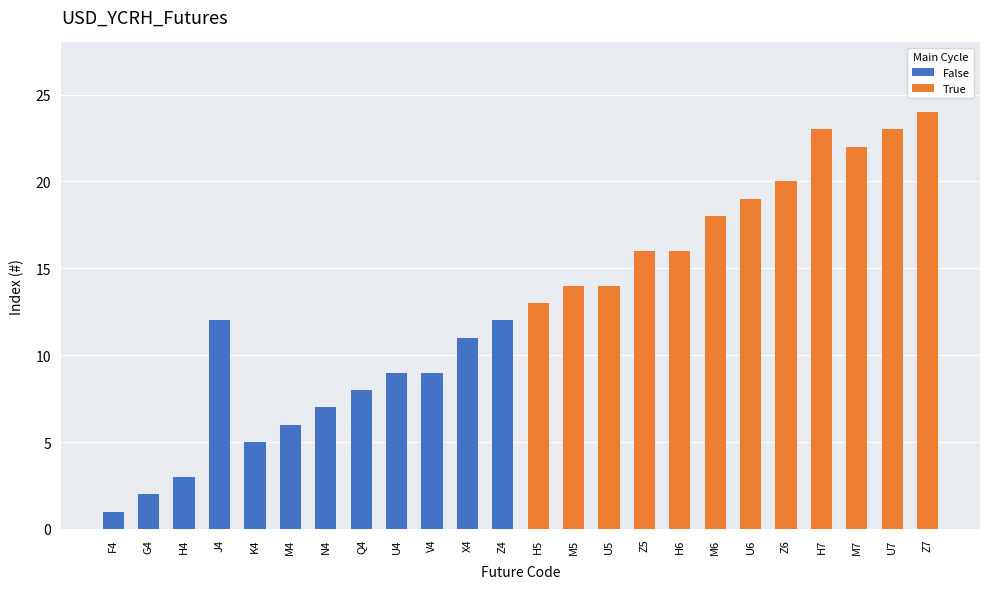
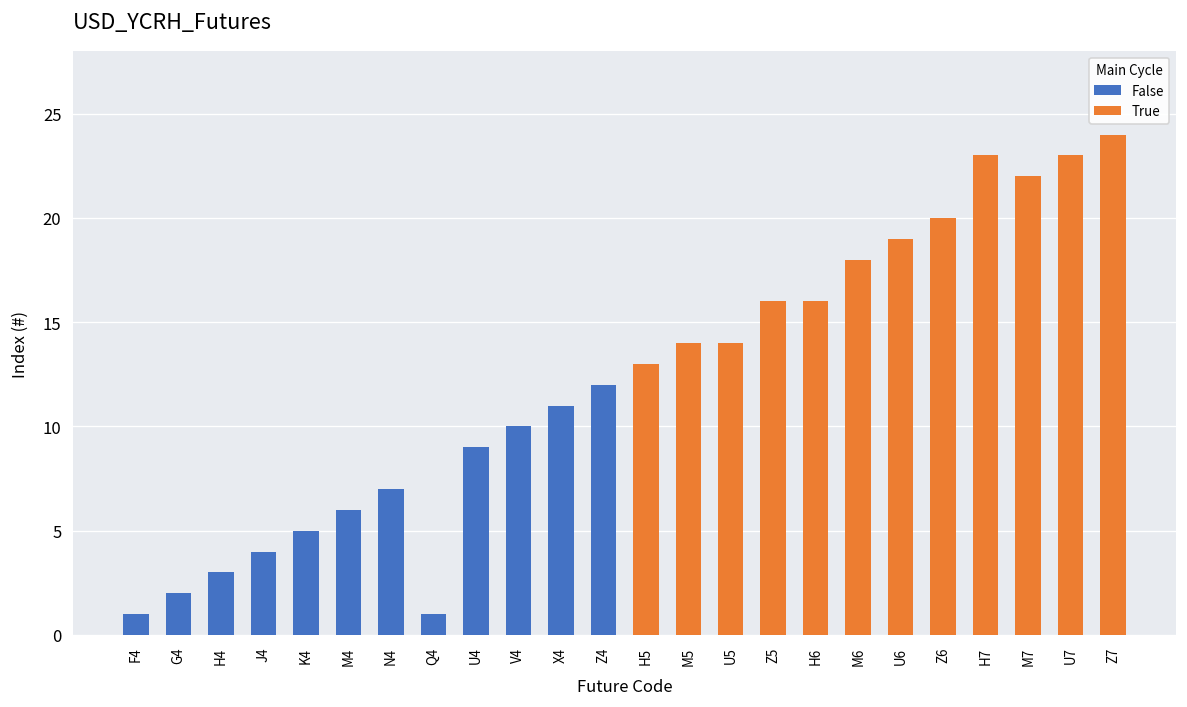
  {
    "False": {
      "F4": 1,
      "G4": 2,
      "H4": 3,
-     "J4": 12,
+     "J4": 4,
      "K4": 5,
      "M4": 6,
      "N4": 7,
-     "Q4": 8,
+     "Q4": 1,
      "U4": 9,
-     "V4": 9,
+     "V4": 10,
      "X4": 11,
      "Z4": 12
    },
    "True": {
      "H5": 13,
      "M5": 14,
      "U5": 14,
      "Z5": 16,
      "H6": 16,
      "M6": 18,
      "U6": 19,
      "Z6": 20,
      "H7": 23,
      "M7": 22,
      "U7": 23,
      "Z7": 24
    }
  }
